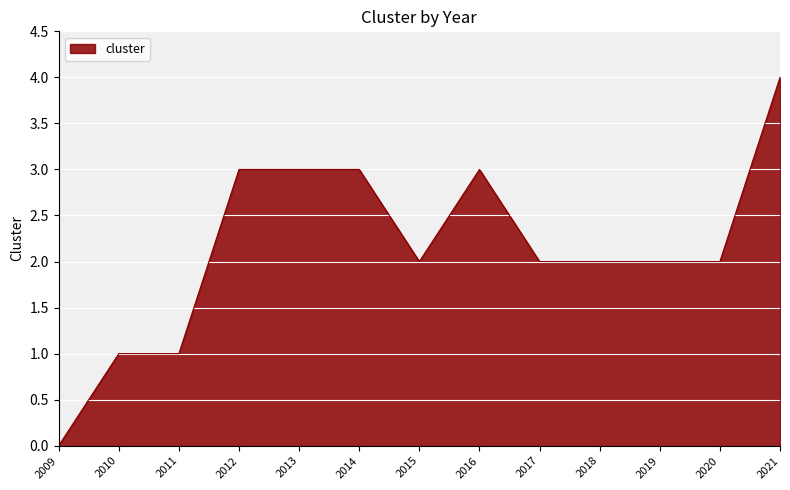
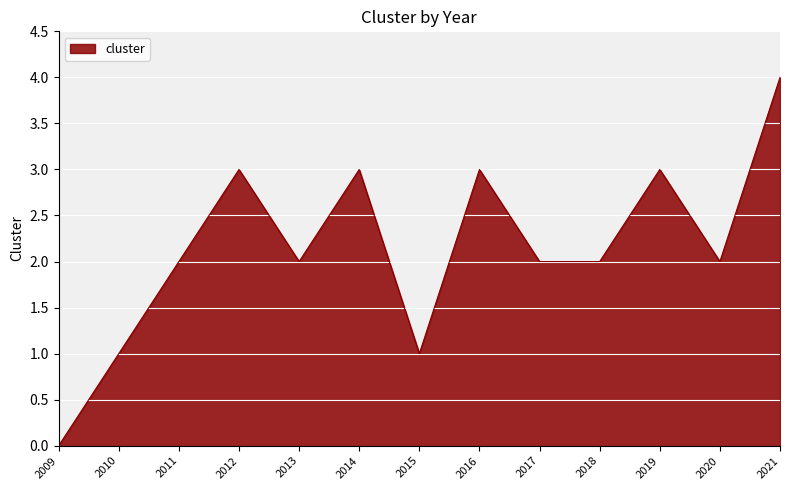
  {
    "2009": 0,
    "2010": 1,
-   "2011": 1,
+   "2011": 2,
    "2012": 3,
-   "2013": 3,
+   "2013": 2,
    "2014": 3,
-   "2015": 2,
+   "2015": 1,
    "2016": 3,
    "2017": 2,
    "2018": 2,
-   "2019": 2,
+   "2019": 3,
    "2020": 2,
    "2021": 4
  }
